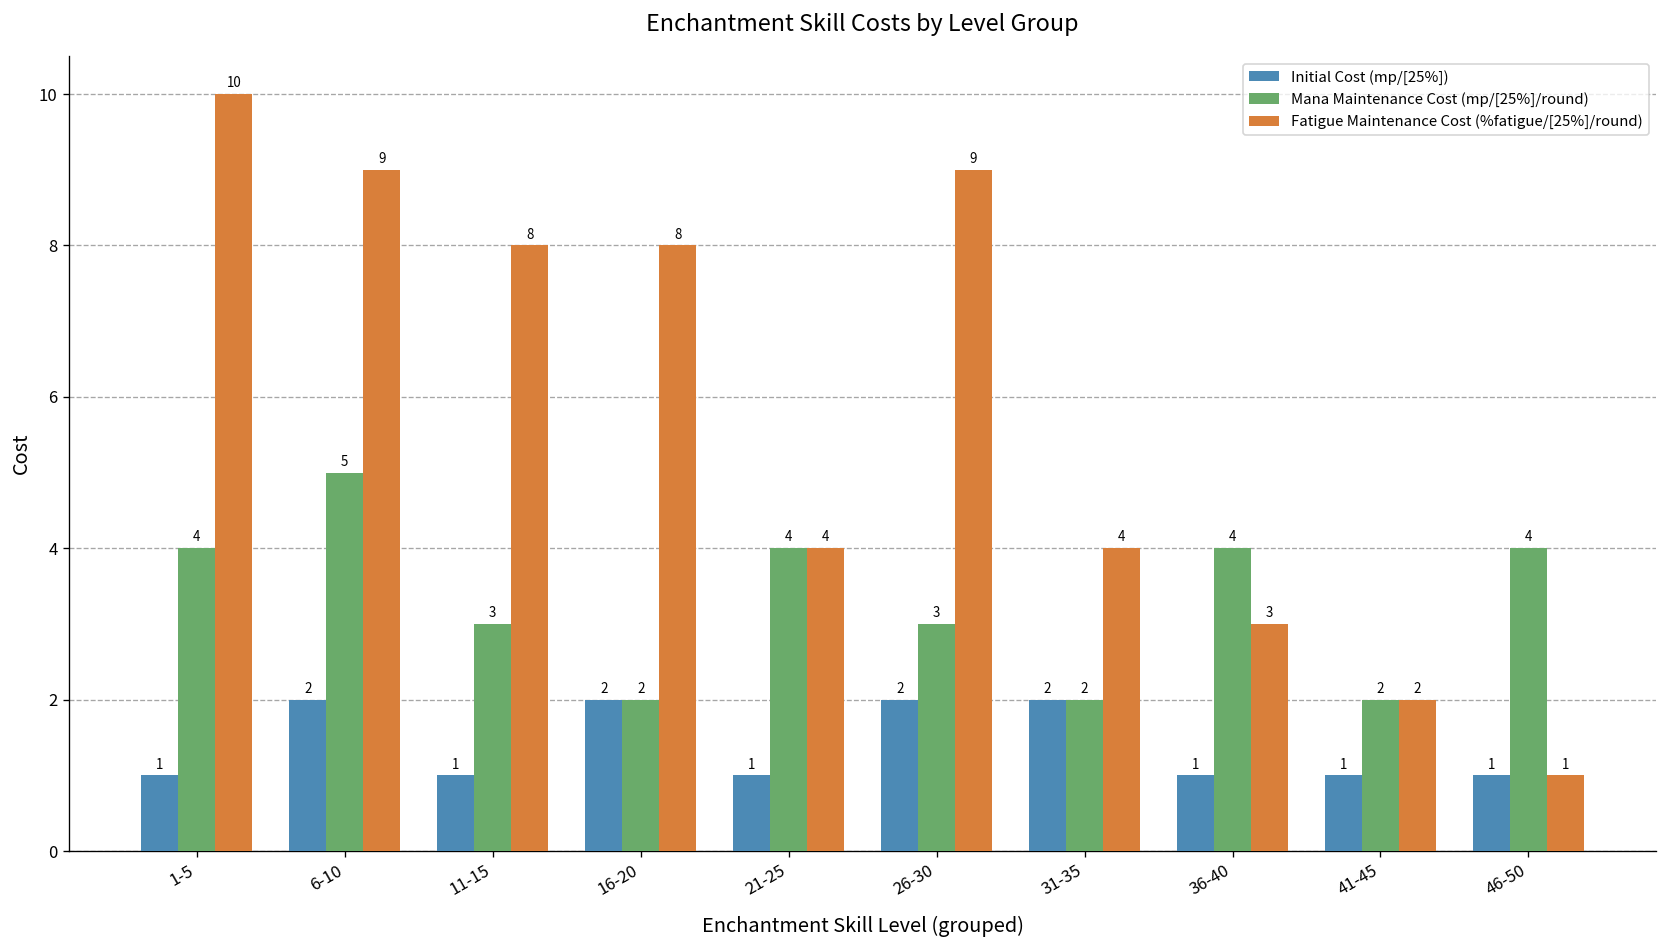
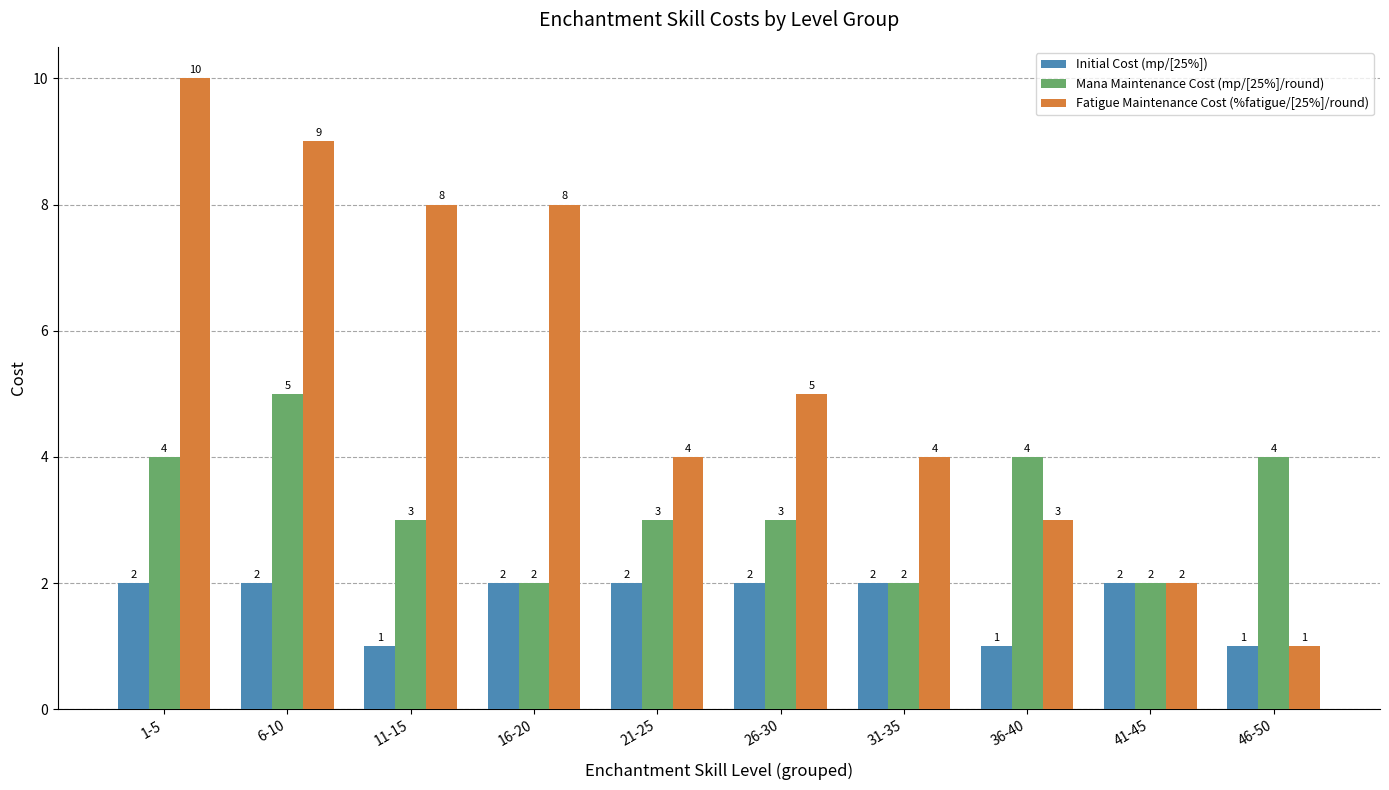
  {
    "Initial Cost (mp/[25%])": {
-     "1-5": 1,
+     "1-5": 2,
      "6-10": 2,
      "11-15": 1,
      "16-20": 2,
-     "21-25": 1,
+     "21-25": 2,
      "26-30": 2,
      "31-35": 2,
      "36-40": 1,
-     "41-45": 1,
+     "41-45": 2,
      "46-50": 1
    },
    "Mana Maintenance Cost (mp/[25%]/round)": {
      "1-5": 4,
      "6-10": 5,
      "11-15": 3,
      "16-20": 2,
-     "21-25": 4,
+     "21-25": 3,
      "26-30": 3,
      "31-35": 2,
      "36-40": 4,
      "41-45": 2,
      "46-50": 4
    },
    "Fatigue Maintenance Cost (%fatigue/[25%]/round)": {
      "1-5": 10,
      "6-10": 9,
      "11-15": 8,
      "16-20": 8,
      "21-25": 4,
-     "26-30": 9,
+     "26-30": 5,
      "31-35": 4,
      "36-40": 3,
      "41-45": 2,
      "46-50": 1
    }
  }
